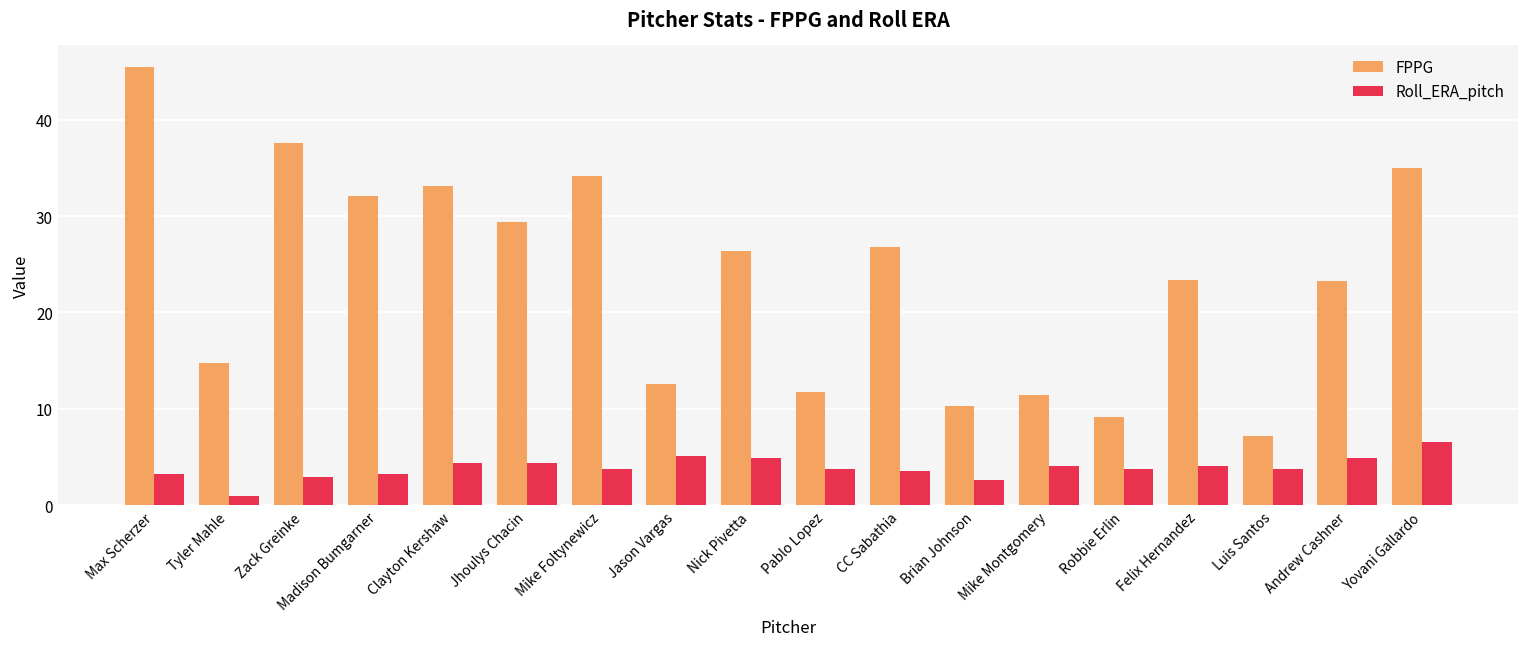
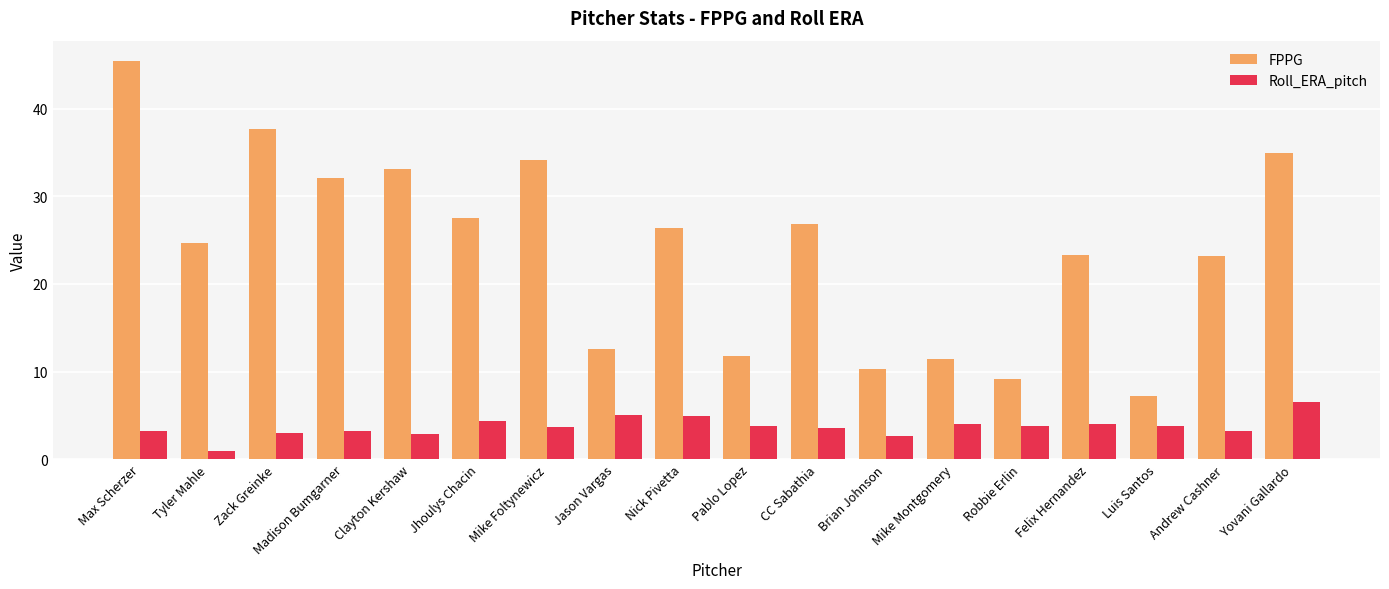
  {
    "FPPG": {
      "Max Scherzer": 46,
-     "Tyler Mahle": 15,
+     "Tyler Mahle": 25,
      "Zack Greinke": 38,
      "Madison Bumgarner": 32,
      "Clayton Kershaw": 33,
-     "Jhoulys Chacin": 29,
+     "Jhoulys Chacin": 28,
      "Mike Foltynewicz": 34,
      "Jason Vargas": 13,
      "Nick Pivetta": 26,
      "Pablo Lopez": 12,
      "CC Sabathia": 27,
      "Brian Johnson": 10,
      "Mike Montgomery": 11,
      "Robbie Erlin": 9,
      "Felix Hernandez": 23,
      "Luis Santos": 7,
      "Andrew Cashner": 23,
      "Yovani Gallardo": 35
    },
    "Roll_ERA_pitch": {
      "Max Scherzer": 3,
      "Tyler Mahle": 1,
      "Zack Greinke": 3,
      "Madison Bumgarner": 3,
-     "Clayton Kershaw": 4,
+     "Clayton Kershaw": 3,
      "Jhoulys Chacin": 4,
      "Mike Foltynewicz": 4,
      "Jason Vargas": 5,
      "Nick Pivetta": 5,
      "Pablo Lopez": 4,
      "CC Sabathia": 4,
      "Brian Johnson": 3,
      "Mike Montgomery": 4,
      "Robbie Erlin": 4,
      "Felix Hernandez": 4,
      "Luis Santos": 4,
-     "Andrew Cashner": 5,
+     "Andrew Cashner": 3,
      "Yovani Gallardo": 7
    }
  }
